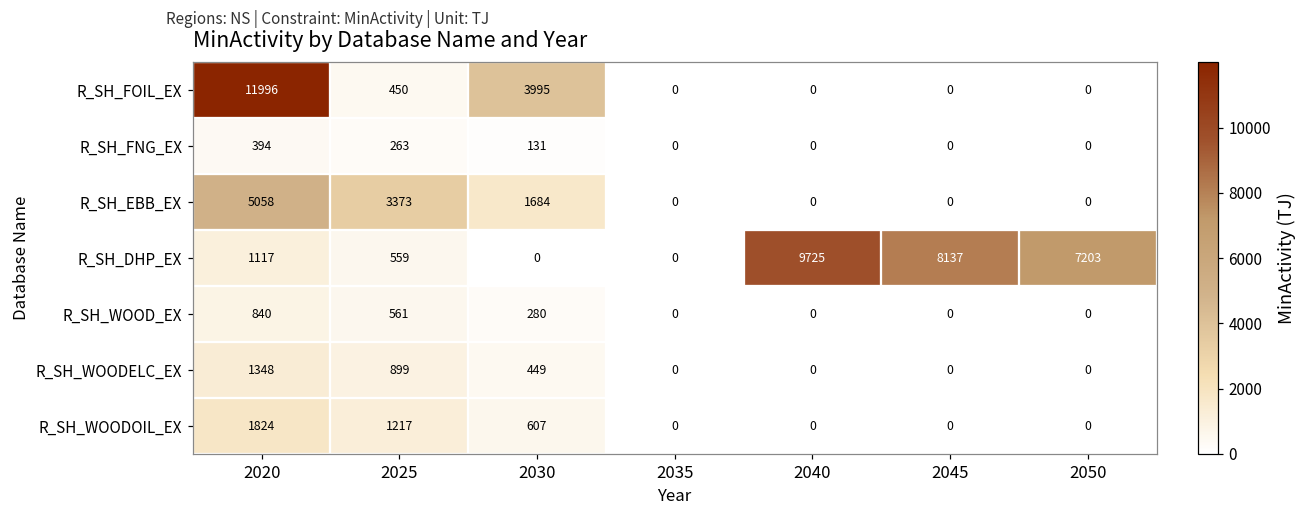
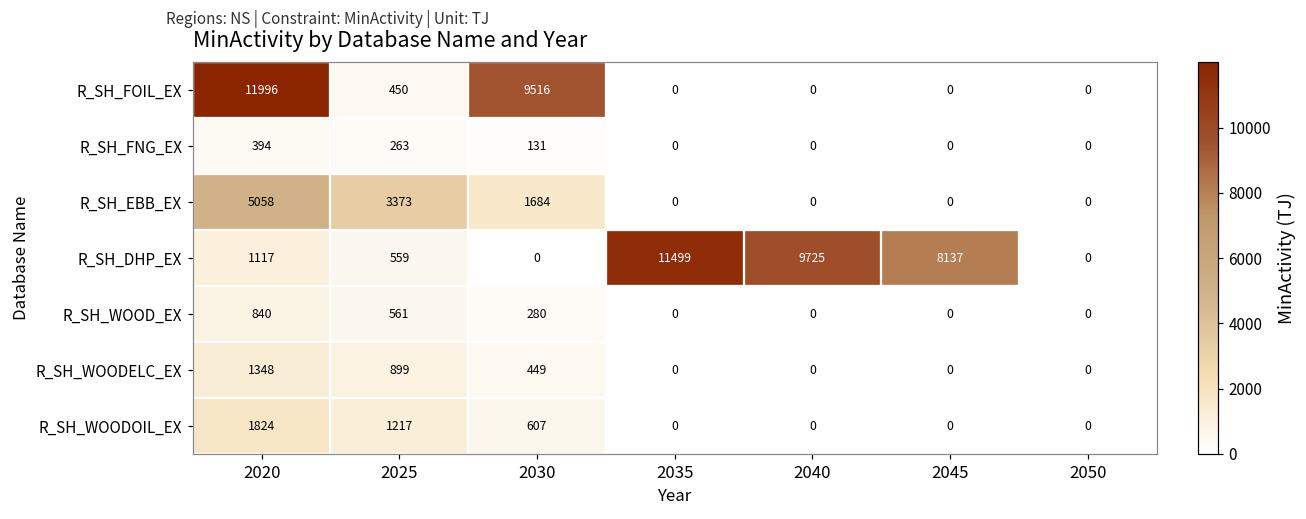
  {
    "R_SH_FOIL_EX": {
      "2020": 11996,
      "2025": 450,
-     "2030": 3995,
+     "2030": 9516,
      "2035": 0,
      "2040": 0,
      "2045": 0,
      "2050": 0
    },
    "R_SH_FNG_EX": {
      "2020": 394,
      "2025": 263,
      "2030": 131,
      "2035": 0,
      "2040": 0,
      "2045": 0,
      "2050": 0
    },
    "R_SH_EBB_EX": {
      "2020": 5058,
      "2025": 3373,
      "2030": 1684,
      "2035": 0,
      "2040": 0,
      "2045": 0,
      "2050": 0
    },
    "R_SH_DHP_EX": {
      "2020": 1117,
      "2025": 559,
      "2030": 0,
-     "2035": 0,
+     "2035": 11499,
      "2040": 9725,
      "2045": 8137,
-     "2050": 7203
+     "2050": 0
    },
    "R_SH_WOOD_EX": {
      "2020": 840,
      "2025": 561,
      "2030": 280,
      "2035": 0,
      "2040": 0,
      "2045": 0,
      "2050": 0
    },
    "R_SH_WOODELC_EX": {
      "2020": 1348,
      "2025": 899,
      "2030": 449,
      "2035": 0,
      "2040": 0,
      "2045": 0,
      "2050": 0
    },
    "R_SH_WOODOIL_EX": {
      "2020": 1824,
      "2025": 1217,
      "2030": 607,
      "2035": 0,
      "2040": 0,
      "2045": 0,
      "2050": 0
    }
  }
